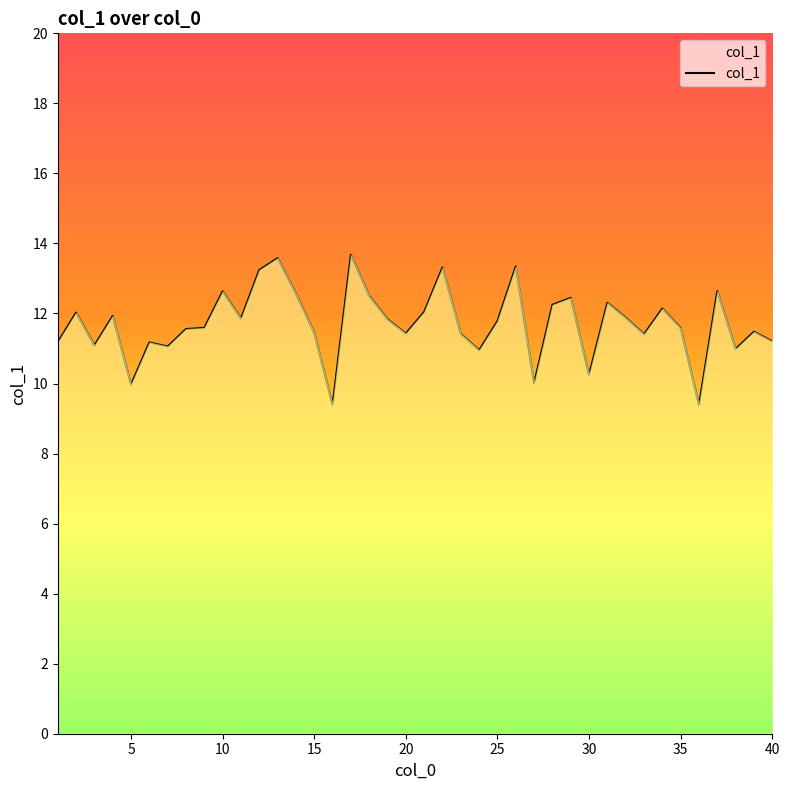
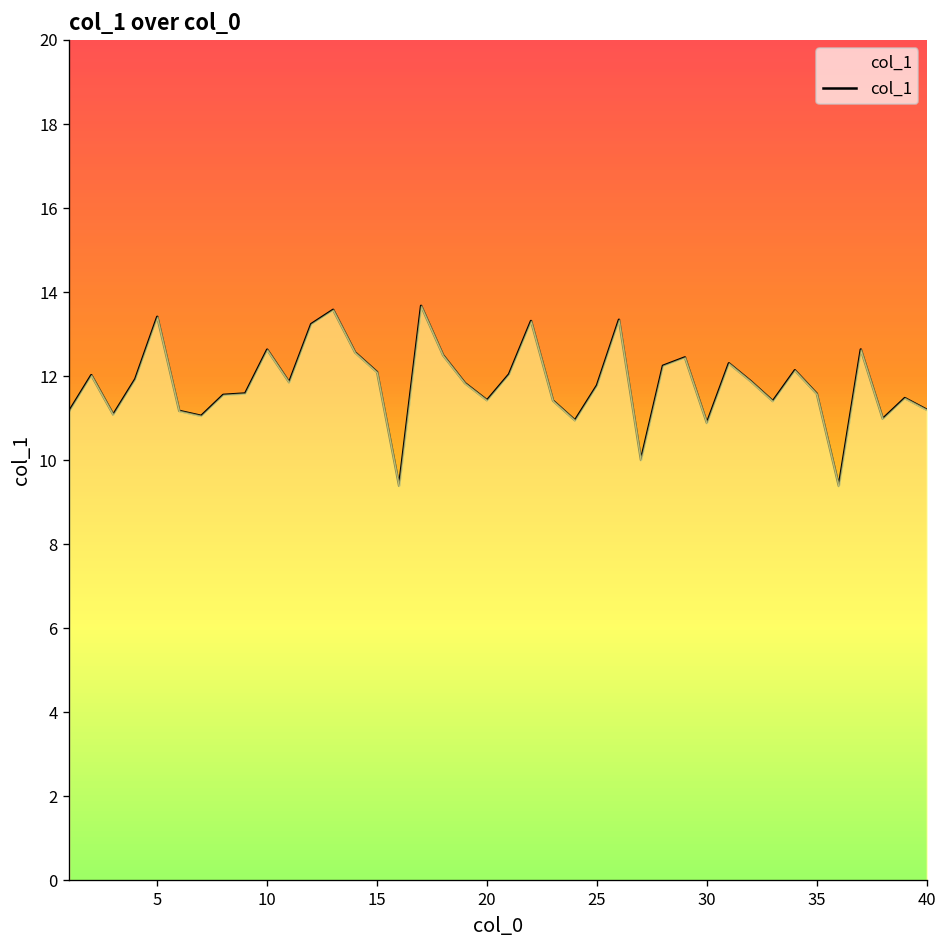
  {
-   "5": 10.0,
+   "5": 13.4,
    "10": 12.6,
-   "15": 11.4,
+   "15": 12.1,
    "20": 11.4,
    "25": 11.8,
-   "30": 10.2,
+   "30": 10.9,
    "35": 11.6,
    "40": 11.2
  }
